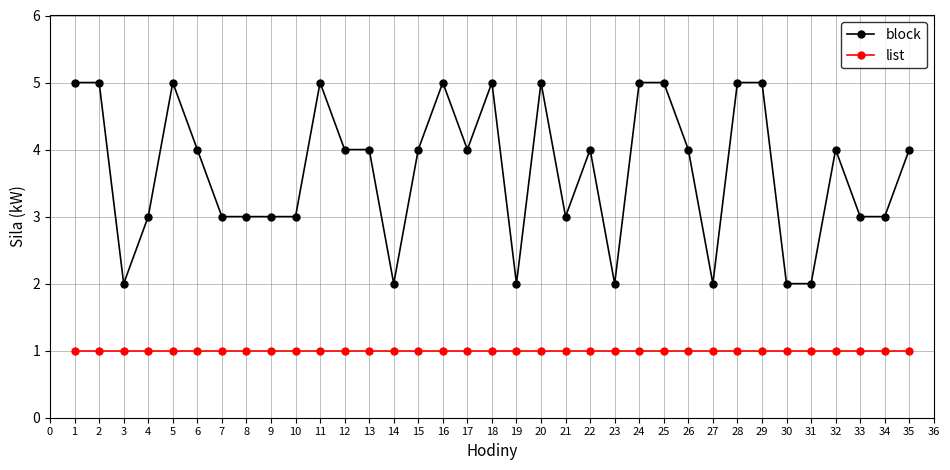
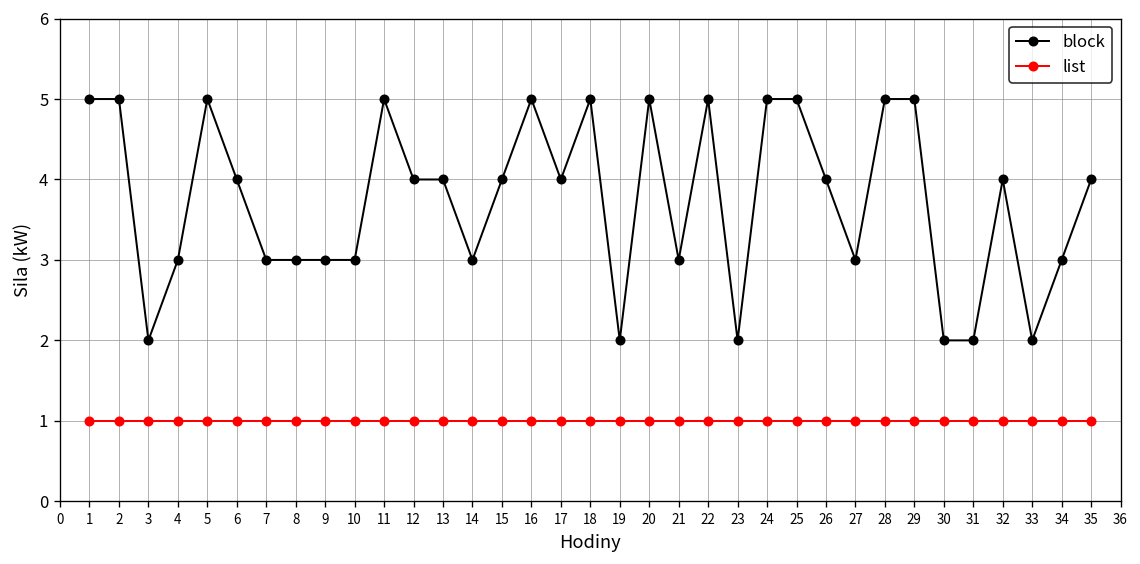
  {
    "block": {
      "1": 5,
      "2": 5,
      "3": 2,
      "4": 3,
      "5": 5,
      "6": 4,
      "7": 3,
      "8": 3,
      "9": 3,
      "10": 3,
      "11": 5,
      "12": 4,
      "13": 4,
-     "14": 2,
+     "14": 3,
      "15": 4,
      "16": 5,
      "17": 4,
      "18": 5,
      "19": 2,
      "20": 5,
      "21": 3,
-     "22": 4,
+     "22": 5,
      "23": 2,
      "24": 5,
      "25": 5,
      "26": 4,
-     "27": 2,
+     "27": 3,
      "28": 5,
      "29": 5,
      "30": 2,
      "31": 2,
      "32": 4,
-     "33": 3,
+     "33": 2,
      "34": 3,
      "35": 4
    },
    "list": {
      "1": 1,
      "2": 1,
      "3": 1,
      "4": 1,
      "5": 1,
      "6": 1,
      "7": 1,
      "8": 1,
      "9": 1,
      "10": 1,
      "11": 1,
      "12": 1,
      "13": 1,
      "14": 1,
      "15": 1,
      "16": 1,
      "17": 1,
      "18": 1,
      "19": 1,
      "20": 1,
      "21": 1,
      "22": 1,
      "23": 1,
      "24": 1,
      "25": 1,
      "26": 1,
      "27": 1,
      "28": 1,
      "29": 1,
      "30": 1,
      "31": 1,
      "32": 1,
      "33": 1,
      "34": 1,
      "35": 1
    }
  }
